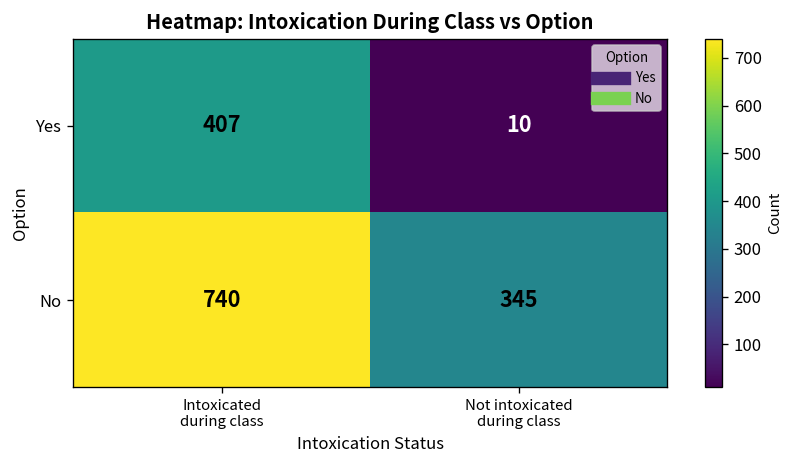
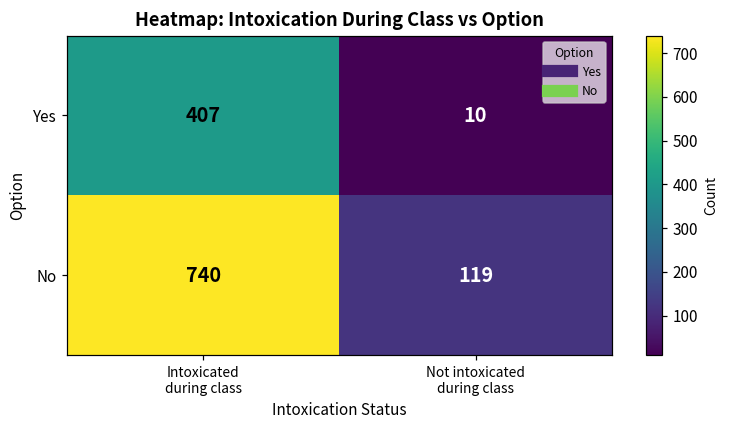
  {
    "Yes": {
      "Intoxicated during class": 407,
      "Not intoxicated during class": 10
    },
    "No": {
      "Intoxicated during class": 740,
-     "Not intoxicated during class": 345
+     "Not intoxicated during class": 119
    }
  }
